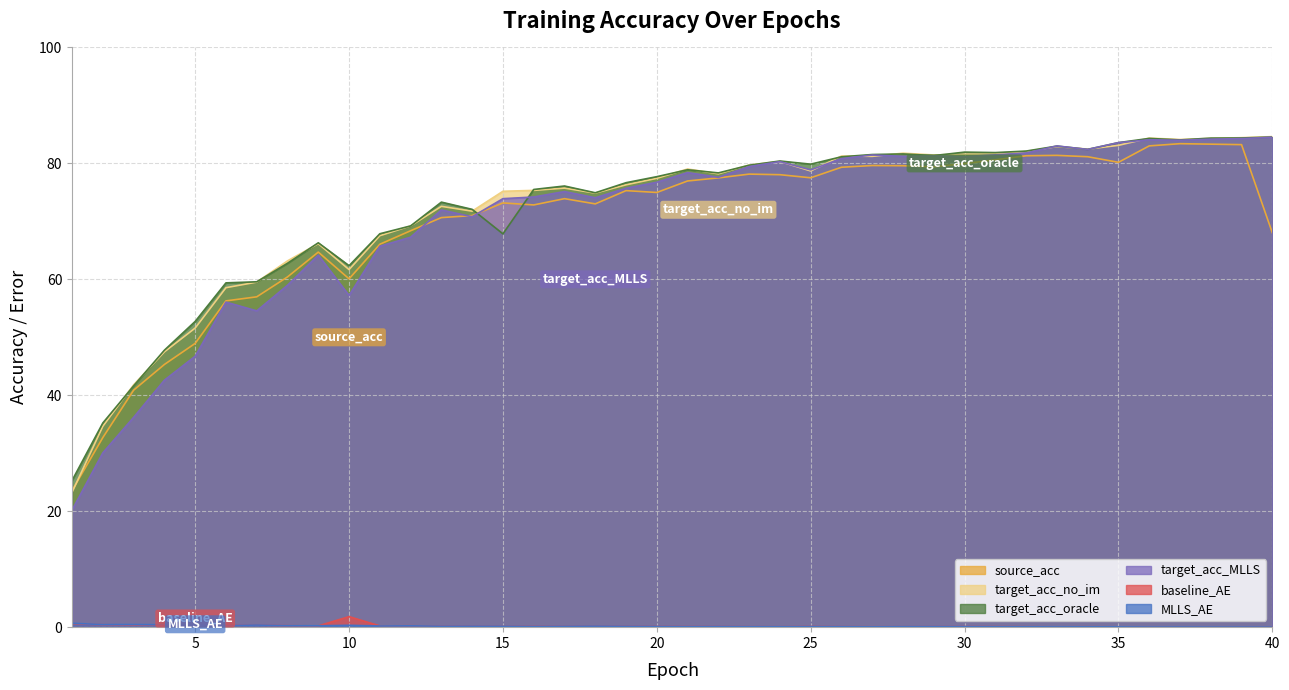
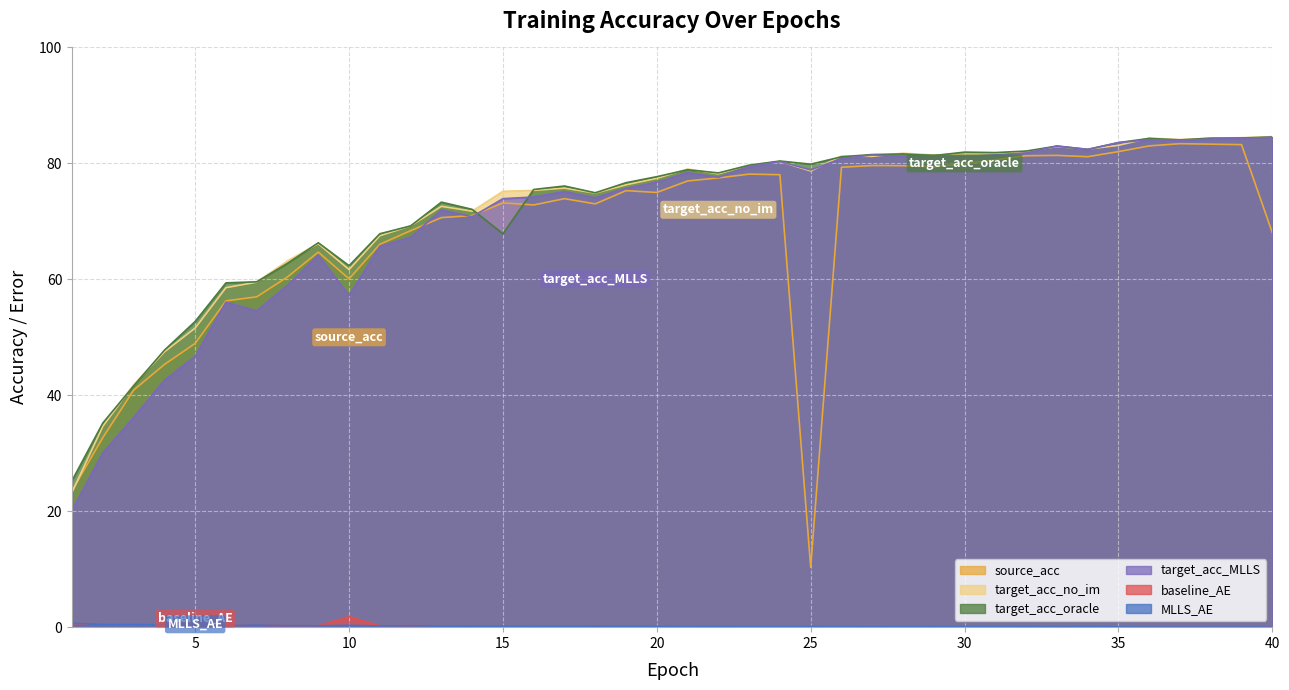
  {
    "source_acc": {
      "5": 49,
      "10": 60,
      "15": 73,
      "20": 75,
-     "25": 78,
-     "35": 80,
+     "25": 10,
+     "35": 82,
      "40": 68
    },
    "target_acc_no_im": {
      "5": 52,
      "10": 62,
      "15": 75,
      "35": 83
    },
    "target_acc_oracle": {
      "5": 53,
      "10": 62,
      "15": 68,
      "25": 80
    },
    "baseline_AE": {
      "10": 2
    }
  }
